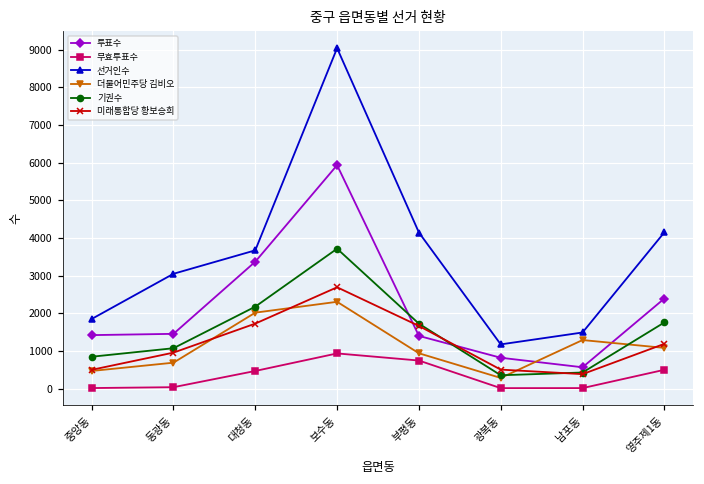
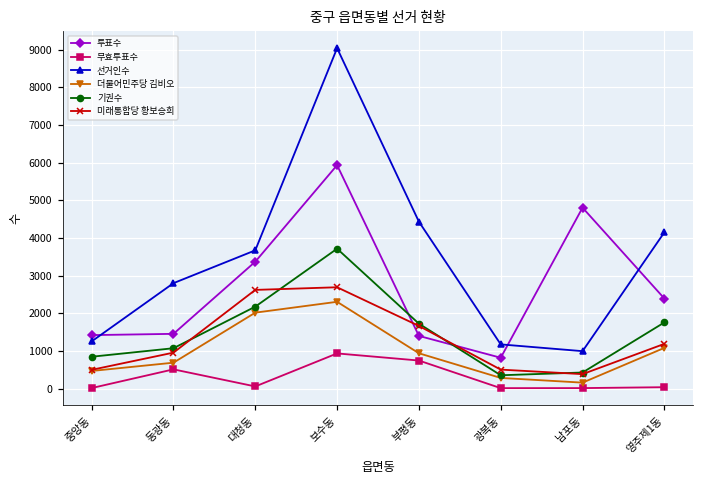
  {
    "투표수": {
      "중앙동": 1400,
      "동광동": 1500,
      "대청동": 3400,
      "보수동": 5900,
      "부평동": 1400,
      "광복동": 800,
-     "남포동": 600,
+     "남포동": 4800,
      "영주제1동": 2400
    },
    "무효투표수": {
      "중앙동": 0,
-     "동광동": 0,
-     "대청동": 500,
+     "동광동": 500,
+     "대청동": 100,
      "보수동": 900,
      "부평동": 700,
      "광복동": 0,
      "남포동": 0,
-     "영주제1동": 500
+     "영주제1동": 0
    },
    "선거인수": {
-     "중앙동": 1800,
-     "동광동": 3100,
+     "중앙동": 1300,
+     "동광동": 2800,
      "대청동": 3700,
      "보수동": 9000,
-     "부평동": 4100,
+     "부평동": 4400,
      "광복동": 1200,
-     "남포동": 1500,
+     "남포동": 1000,
      "영주제1동": 4200
    },
    "더불어민주당 김비오": {
      "동광동": 700,
      "대청동": 2000,
      "보수동": 2300,
      "부평동": 900,
-     "남포동": 1300,
+     "남포동": 200,
      "영주제1동": 1100
    },
    "기권수": {
      "중앙동": 800,
      "동광동": 1100,
      "대청동": 2200,
      "보수동": 3700,
      "영주제1동": 1800
    },
    "미래통합당 황보승희": {
      "동광동": 1000,
-     "대청동": 1700,
+     "대청동": 2600,
      "보수동": 2700,
      "광복동": 500,
      "영주제1동": 1200
    }
  }
